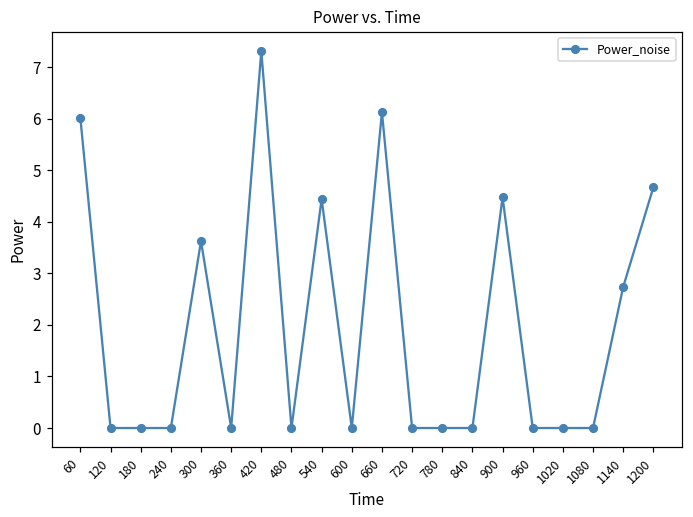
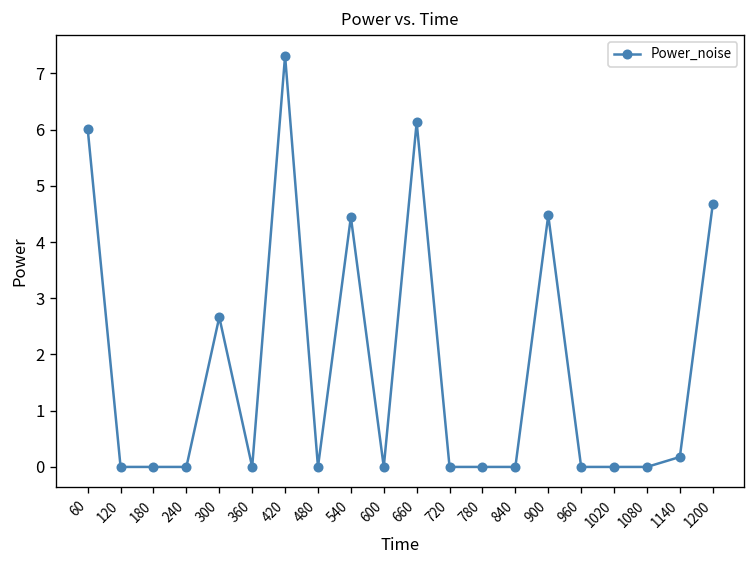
  {
    "60": 6.0,
    "120": 0.0,
    "180": 0.0,
    "240": 0.0,
-   "300": 3.6,
+   "300": 2.7,
    "360": 0.0,
    "420": 7.3,
    "480": 0.0,
    "540": 4.4,
    "600": 0.0,
    "660": 6.1,
    "720": 0.0,
    "780": 0.0,
    "840": 0.0,
    "900": 4.5,
    "960": 0.0,
    "1020": 0.0,
    "1080": 0.0,
-   "1140": 2.7,
+   "1140": 0.2,
    "1200": 4.7
  }
